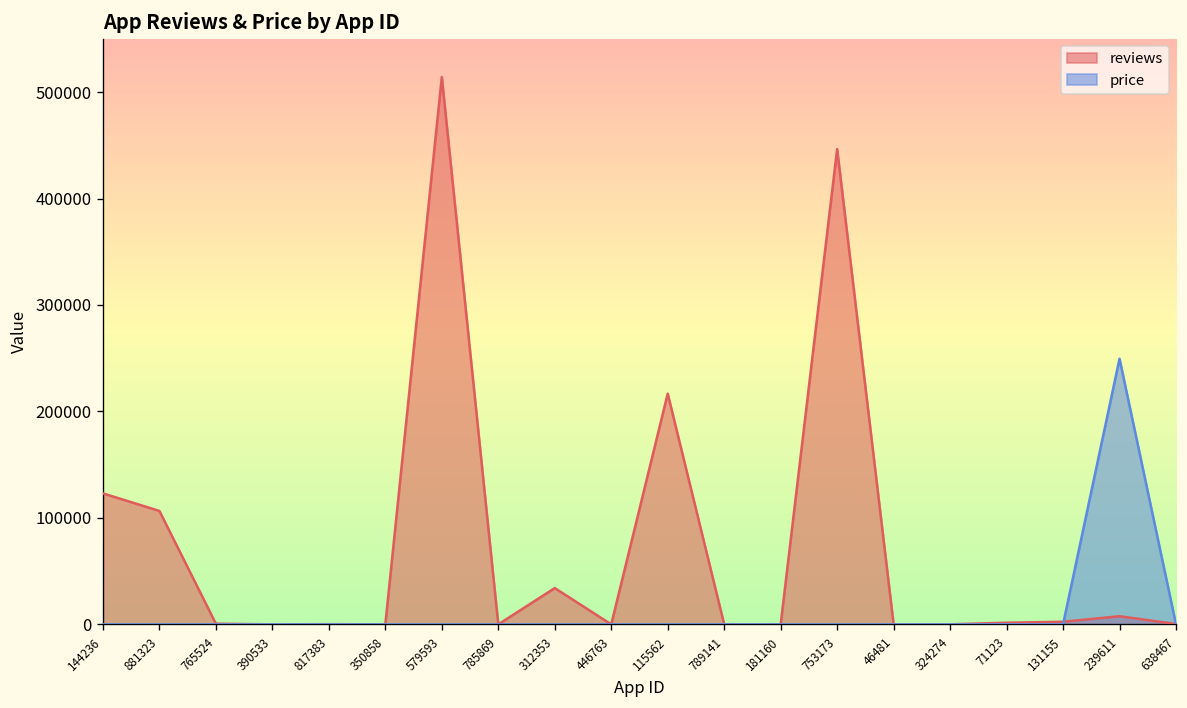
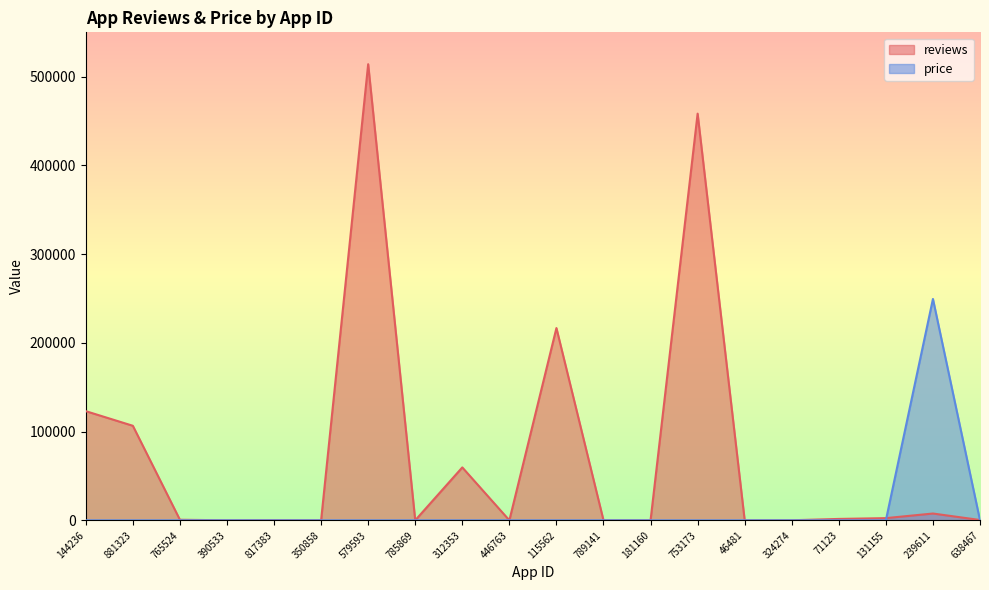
  {
    "reviews": {
      "144236": 120000,
      "881323": 110000,
      "579593": 510000,
-     "312353": 30000,
+     "312353": 60000,
      "115562": 220000,
-     "753173": 450000,
+     "753173": 460000,
      "239611": 10000
    },
    "price": {
      "144236": 0,
      "881323": 0,
      "579593": 0,
      "312353": 0,
      "115562": 0,
      "753173": 0,
      "239611": 250000
    }
  }
